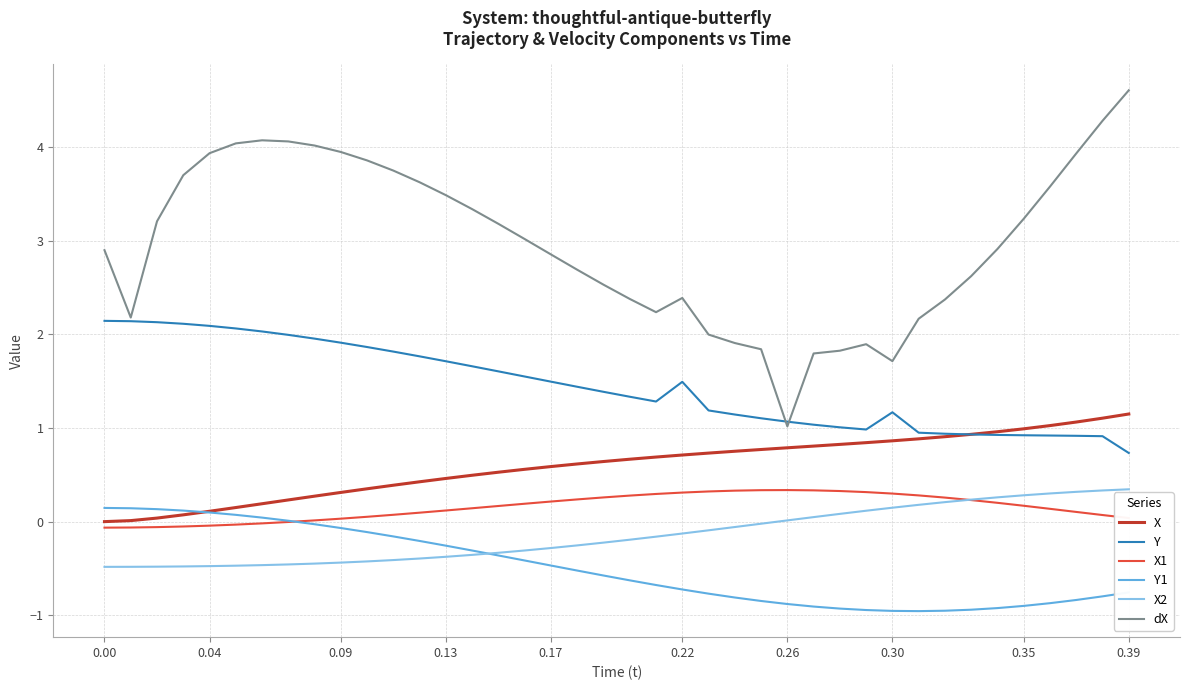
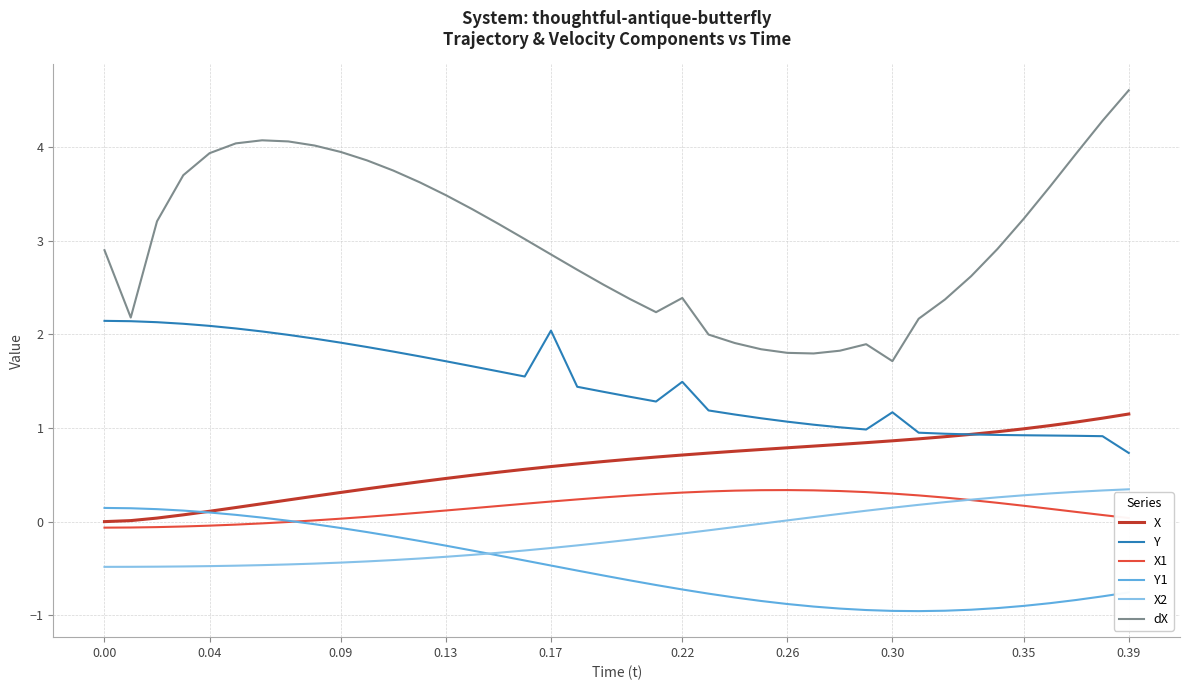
  {
    "Y": {
      "0.00": 2.1,
      "0.04": 2.1,
      "0.09": 1.9,
      "0.13": 1.7,
-     "0.17": 1.5,
+     "0.17": 2.0,
      "0.22": 1.5,
      "0.26": 1.1,
      "0.30": 1.2,
      "0.35": 0.9,
      "0.39": 0.7
    },
    "dX": {
      "0.00": 2.9,
      "0.04": 3.9,
      "0.09": 3.9,
      "0.13": 3.5,
      "0.17": 2.9,
      "0.22": 2.4,
-     "0.26": 1.0,
+     "0.26": 1.8,
      "0.30": 1.7,
      "0.35": 3.2,
      "0.39": 4.6
    }
  }
